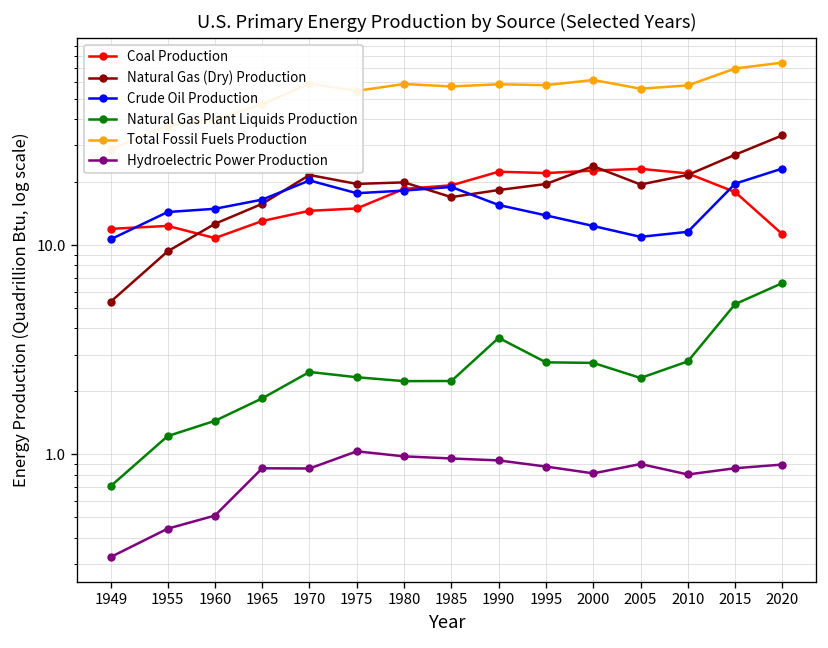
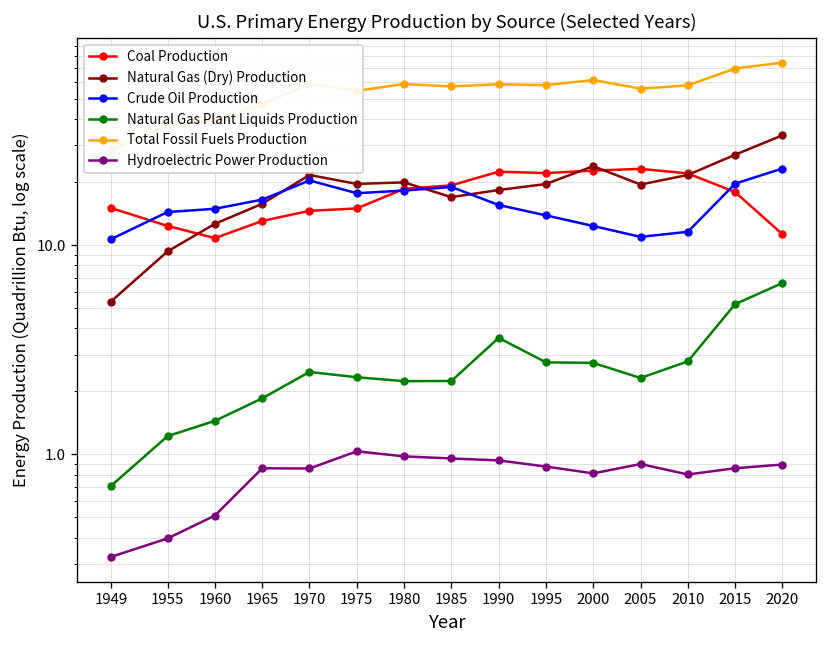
  {
    "Coal Production": {
-     "1949": 12,
+     "1949": 15,
      "1955": 12,
      "1960": 11,
      "1965": 13,
      "1970": 15,
      "1975": 15,
      "1990": 22,
      "1995": 22,
      "2000": 23,
      "2005": 23,
      "2015": 18,
      "2020": 11
    },
    "Natural Gas (Dry) Production": {
      "1949": 5.4,
      "1955": 9,
      "1960": 13,
      "1965": 16,
      "1970": 22,
      "1975": 20,
      "1980": 20,
      "1985": 17,
      "1990": 18,
      "1995": 20,
      "2000": 24,
      "2005": 20,
      "2015": 27,
      "2020": 34
    },
    "Crude Oil Production": {
      "1949": 11,
      "1955": 14,
      "1960": 15,
      "1965": 17,
      "1970": 20,
      "1975": 18,
      "1990": 16,
      "1995": 14,
      "2000": 12,
      "2005": 11,
      "2010": 12,
      "2015": 20,
      "2020": 23
    },
    "Natural Gas Plant Liquids Production": {
      "1949": 0.71,
      "1955": 1.2,
      "1960": 1.4,
      "1965": 1.9,
      "1970": 2.5,
      "1975": 2.3,
      "1980": 2.2,
      "1985": 2.2,
      "1990": 3.6,
      "1995": 2.8,
      "2000": 2.7,
      "2005": 2.3,
      "2010": 2.8,
      "2015": 5.2,
      "2020": 6.6
    },
    "Total Fossil Fuels Production": {
      "1980": 59,
      "1985": 57,
      "1990": 59,
      "1995": 58,
      "2000": 62,
      "2005": 56,
      "2010": 58,
      "2015": 70,
      "2020": 75
    },
    "Hydroelectric Power Production": {
      "1949": 0.32,
-     "1955": 0.44,
+     "1955": 0.40,
      "1960": 0.51,
      "1965": 0.9,
      "1970": 0.9,
      "1975": 1.0,
      "1980": 1.0,
      "1985": 1.0,
      "1990": 0.9,
      "1995": 0.9,
      "2000": 0.8,
      "2005": 0.9,
      "2010": 0.8,
      "2015": 0.9,
      "2020": 0.9
    }
  }
